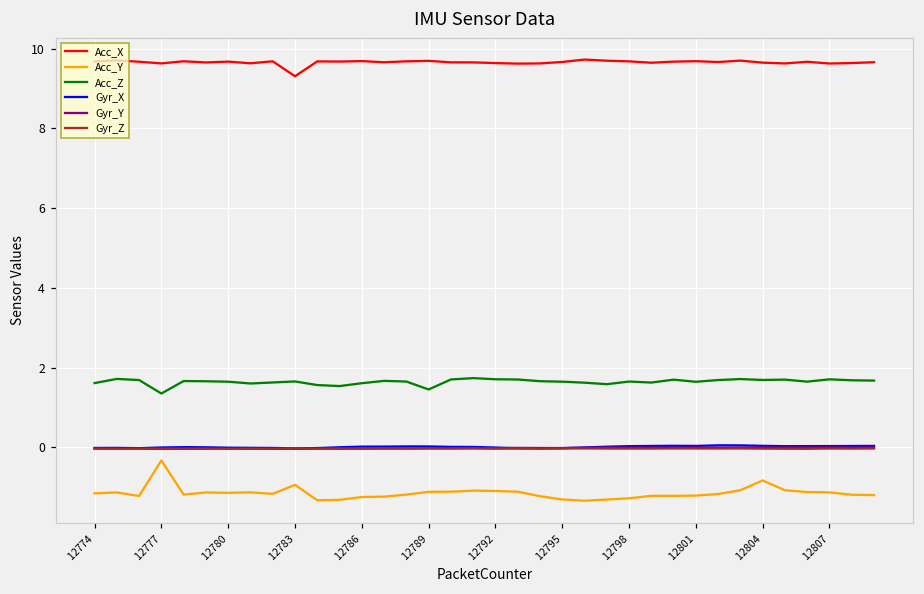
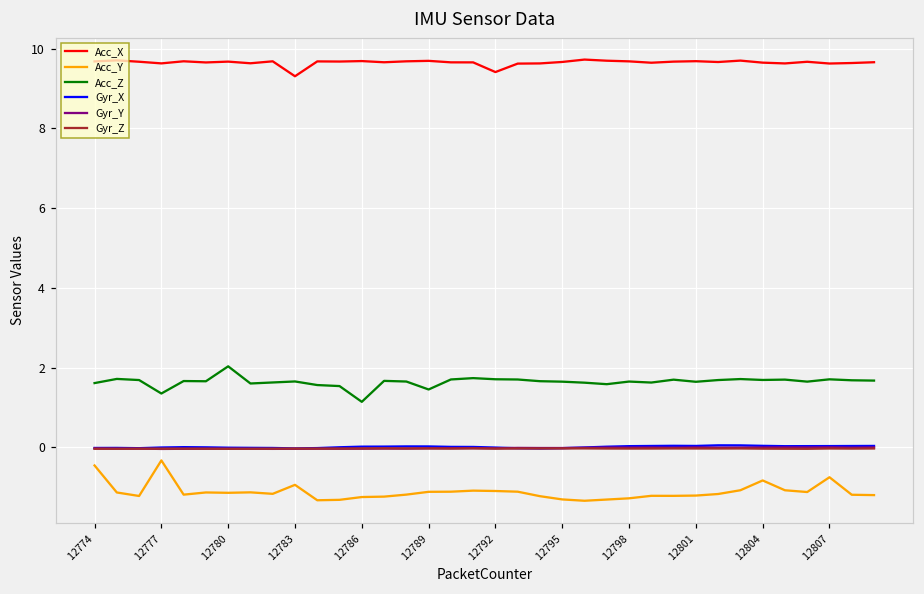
  {
    "Acc_X": {
      "12777": 9.6,
      "12780": 9.7,
      "12783": 9.3,
      "12786": 9.7,
      "12789": 9.7,
-     "12792": 9.6,
+     "12792": 9.4,
      "12795": 9.7,
      "12798": 9.7,
      "12801": 9.7,
      "12804": 9.7,
      "12807": 9.6
    },
    "Acc_Y": {
-     "12774": -1.2,
+     "12774": -0.5,
      "12777": -0.3,
      "12780": -1.1,
      "12783": -0.9,
      "12786": -1.2,
      "12789": -1.1,
      "12792": -1.1,
      "12795": -1.3,
      "12798": -1.3,
      "12801": -1.2,
      "12804": -0.8,
-     "12807": -1.1
+     "12807": -0.7
    },
    "Acc_Z": {
      "12774": 1.6,
      "12777": 1.4,
-     "12780": 1.6,
+     "12780": 2.0,
      "12783": 1.7,
-     "12786": 1.6,
+     "12786": 1.1,
      "12789": 1.5,
      "12792": 1.7,
      "12795": 1.6,
      "12798": 1.7,
      "12801": 1.6,
      "12804": 1.7,
      "12807": 1.7
    }
  }
